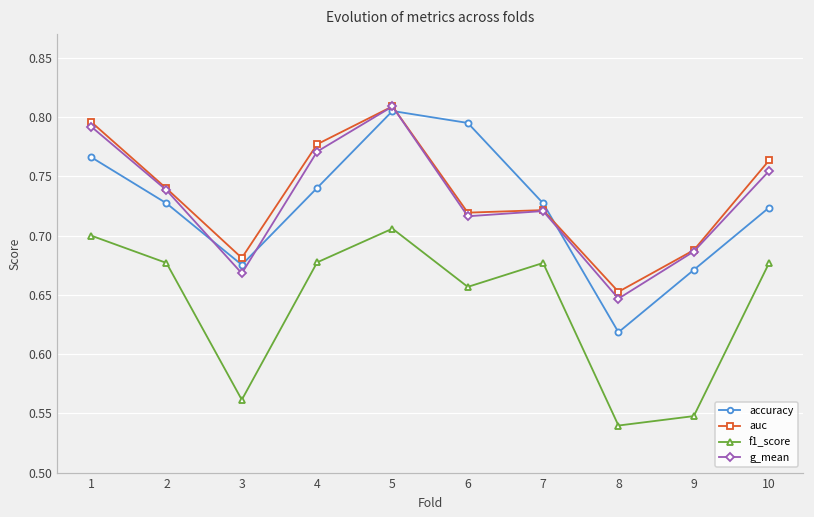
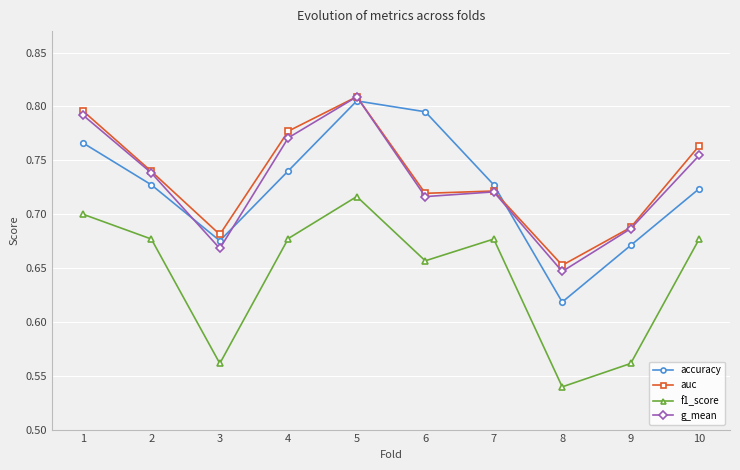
  {
    "accuracy": {
      "1": 0.766,
      "2": 0.727,
      "3": 0.675,
      "4": 0.740,
      "5": 0.805,
      "6": 0.795,
      "7": 0.727,
      "8": 0.618,
      "9": 0.671,
      "10": 0.724
    },
    "auc": {
      "1": 0.796,
      "3": 0.681,
      "4": 0.777,
      "6": 0.719,
      "8": 0.653,
      "10": 0.764
    },
    "f1_score": {
      "1": 0.700,
      "2": 0.677,
      "3": 0.561,
      "4": 0.677,
-     "5": 0.706,
+     "5": 0.716,
      "6": 0.657,
      "7": 0.677,
      "8": 0.540,
-     "9": 0.548,
+     "9": 0.561,
      "10": 0.677
    },
    "g_mean": {
      "1": 0.792,
      "3": 0.668,
      "4": 0.771,
      "6": 0.716,
      "8": 0.647,
      "10": 0.755
    }
  }
